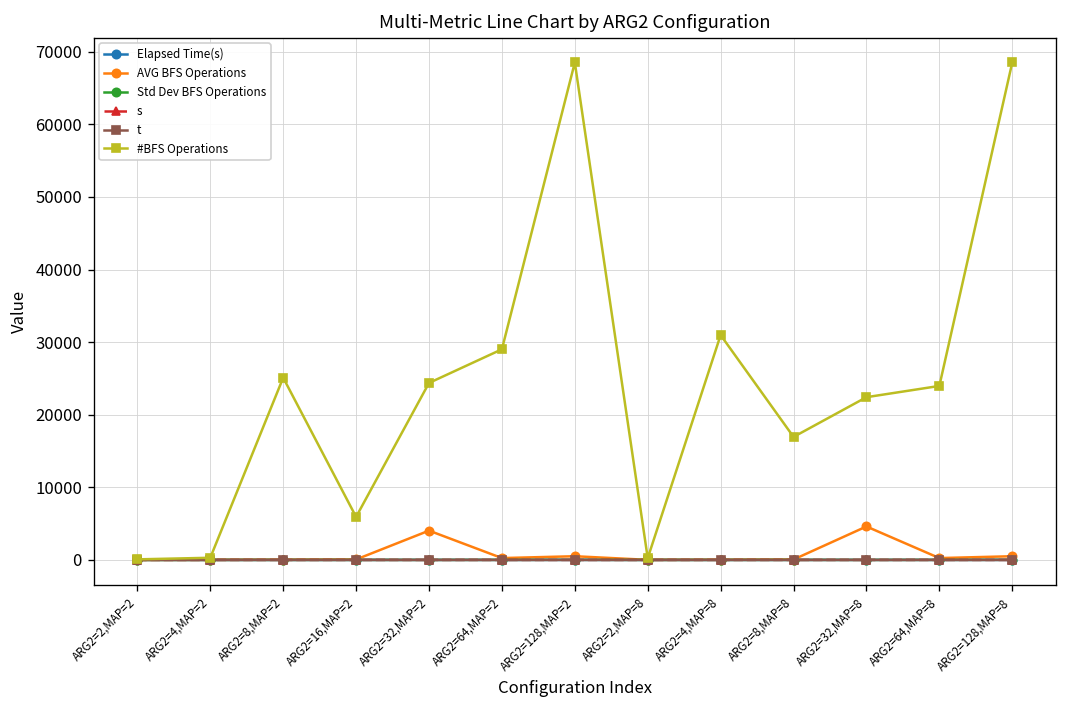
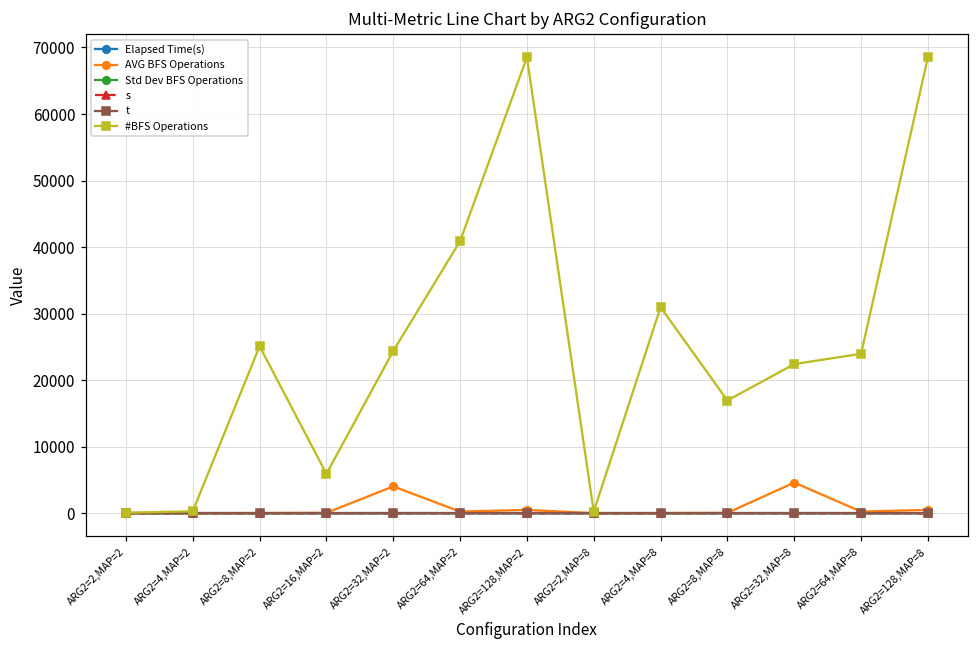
  {
    "AVG BFS Operations": {
      "ARG2=32,MAP=2": 4000,
      "ARG2=128,MAP=2": 1000,
      "ARG2=32,MAP=8": 5000,
      "ARG2=128,MAP=8": 1000
    },
    "#BFS Operations": {
      "ARG2=8,MAP=2": 25000,
      "ARG2=16,MAP=2": 6000,
      "ARG2=32,MAP=2": 24000,
-     "ARG2=64,MAP=2": 29000,
+     "ARG2=64,MAP=2": 41000,
      "ARG2=128,MAP=2": 69000,
      "ARG2=4,MAP=8": 31000,
      "ARG2=8,MAP=8": 17000,
      "ARG2=32,MAP=8": 22000,
      "ARG2=64,MAP=8": 24000,
      "ARG2=128,MAP=8": 69000
    }
  }
